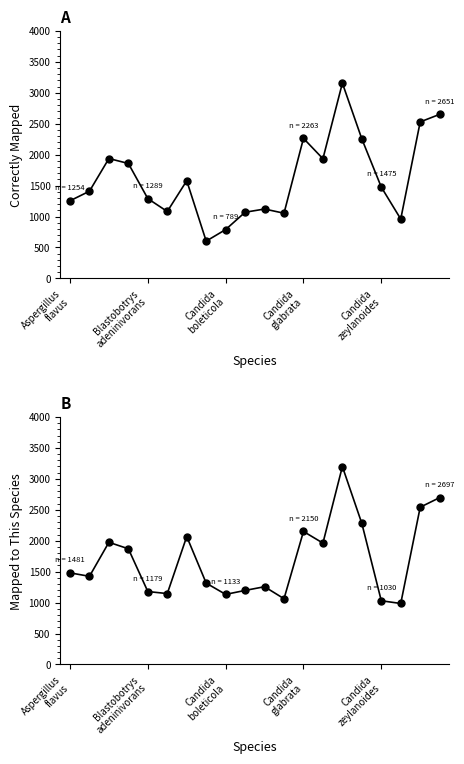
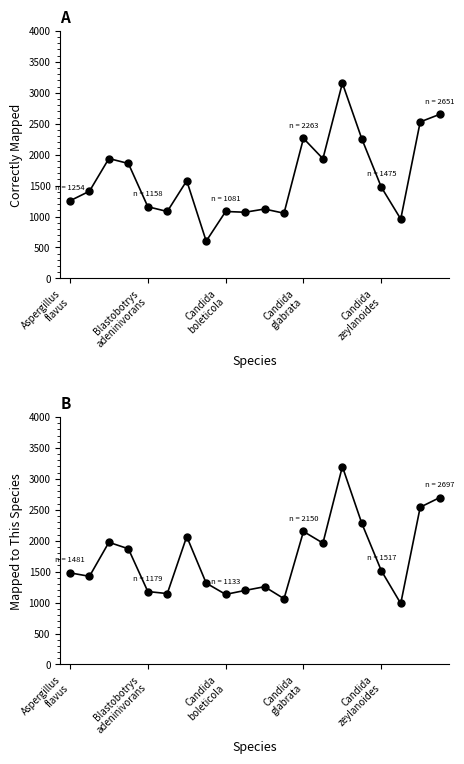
  {
    "A": {
      "Aspergillus flavus": 1254,
-     "Blastobotrys adeninivorans": 1289,
-     "Candida boleticola": 789,
+     "Blastobotrys adeninivorans": 1158,
+     "Candida boleticola": 1081,
      "Candida glabrata": 2263,
      "Candida zeylanoides": 1475
    },
    "B": {
      "Aspergillus flavus": 1481,
      "Blastobotrys adeninivorans": 1179,
      "Candida boleticola": 1133,
      "Candida glabrata": 2150,
-     "Candida zeylanoides": 1030
+     "Candida zeylanoides": 1517
    }
  }
